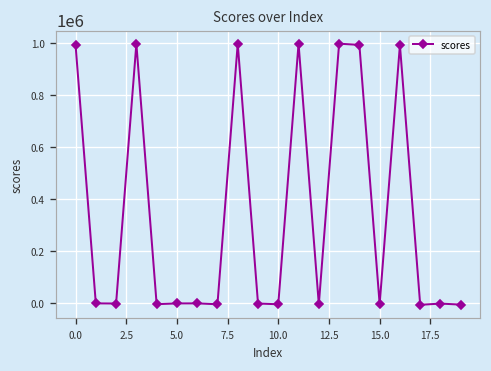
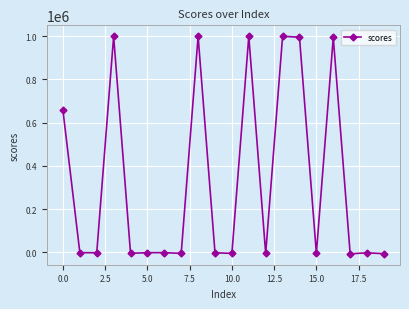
  {
-   "0.0": 1000000,
+   "0.0": 660000,
    "5.0": 0,
    "10.0": 0,
    "15.0": 0
  }
